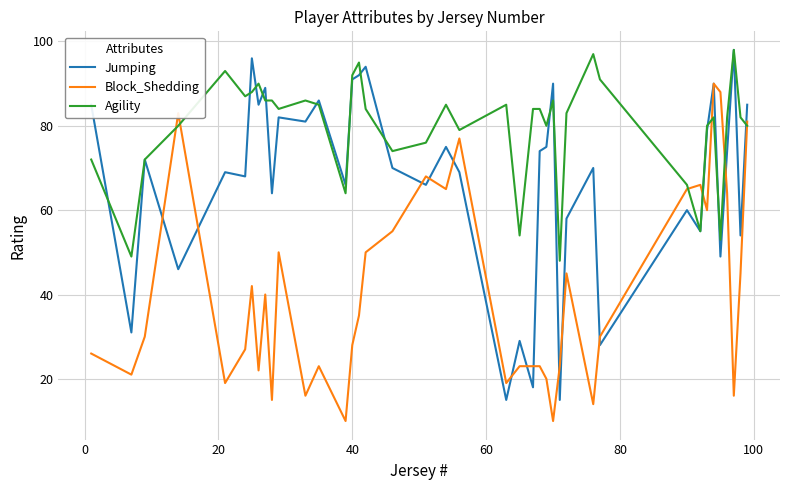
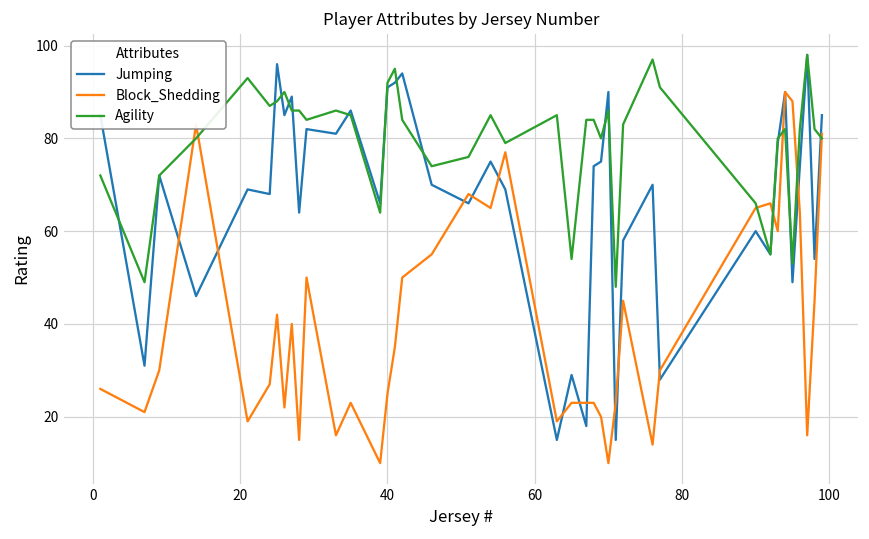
  {
    "Jumping": {
      "40": 91
    },
    "Block_Shedding": {
-     "40": 28
+     "40": 25
    },
    "Agility": {
      "40": 92
    }
  }
